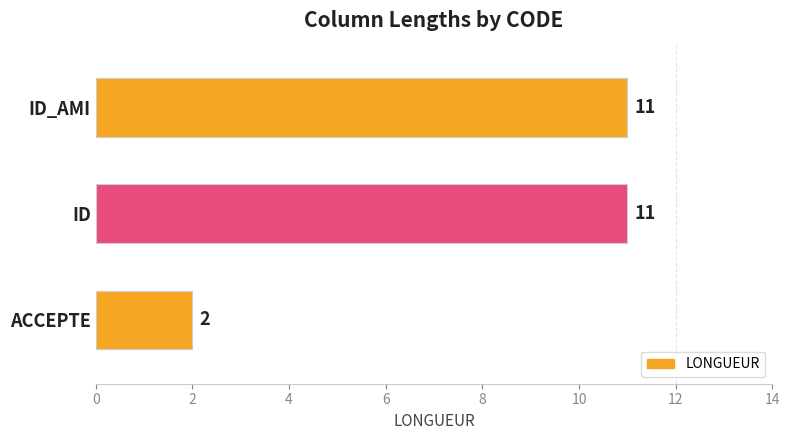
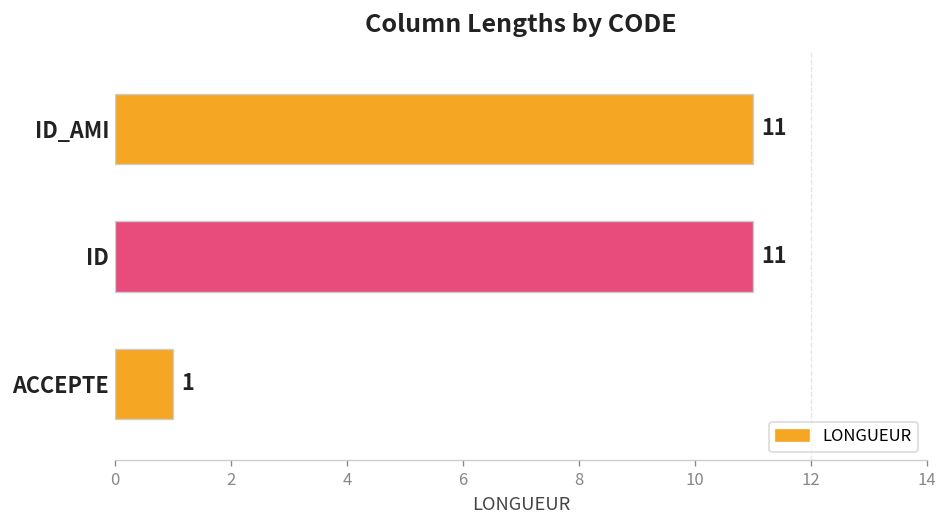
  {
    "ID_AMI": 11,
    "ID": 11,
-   "ACCEPTE": 2
+   "ACCEPTE": 1
  }
